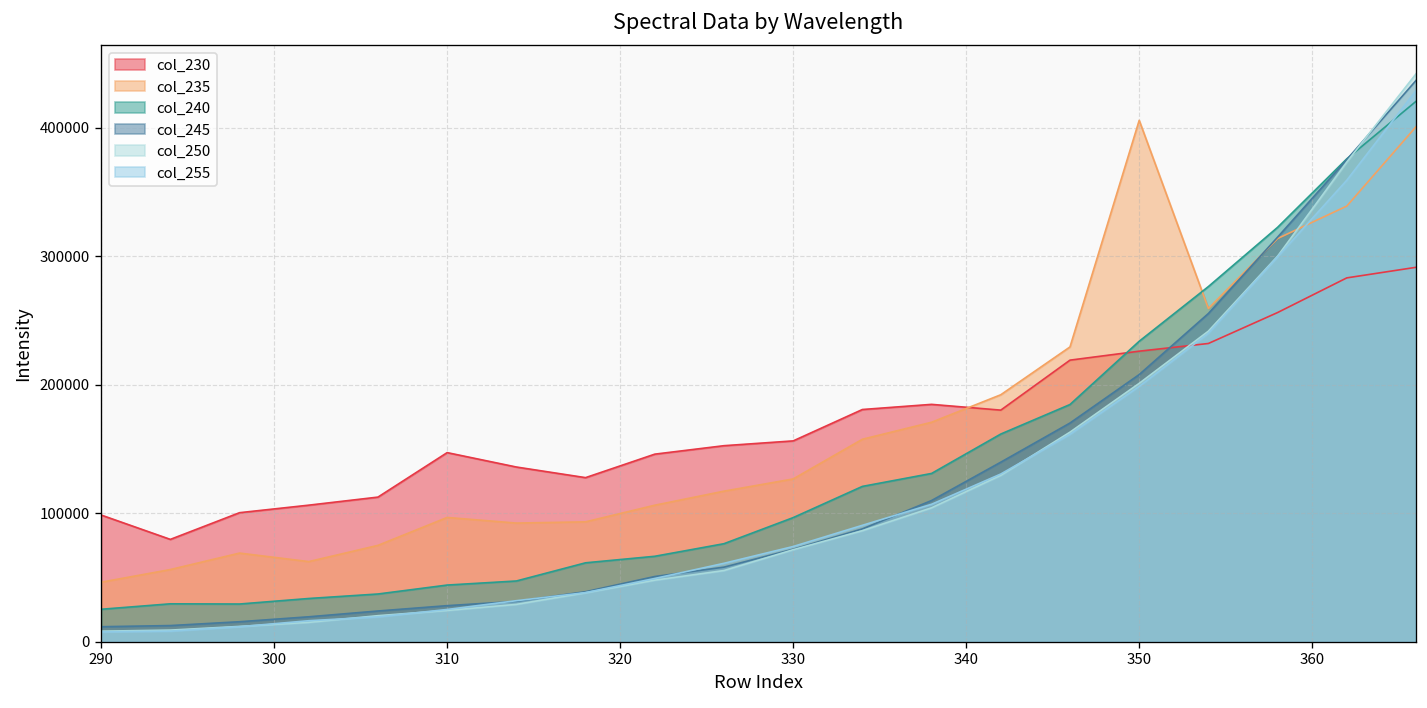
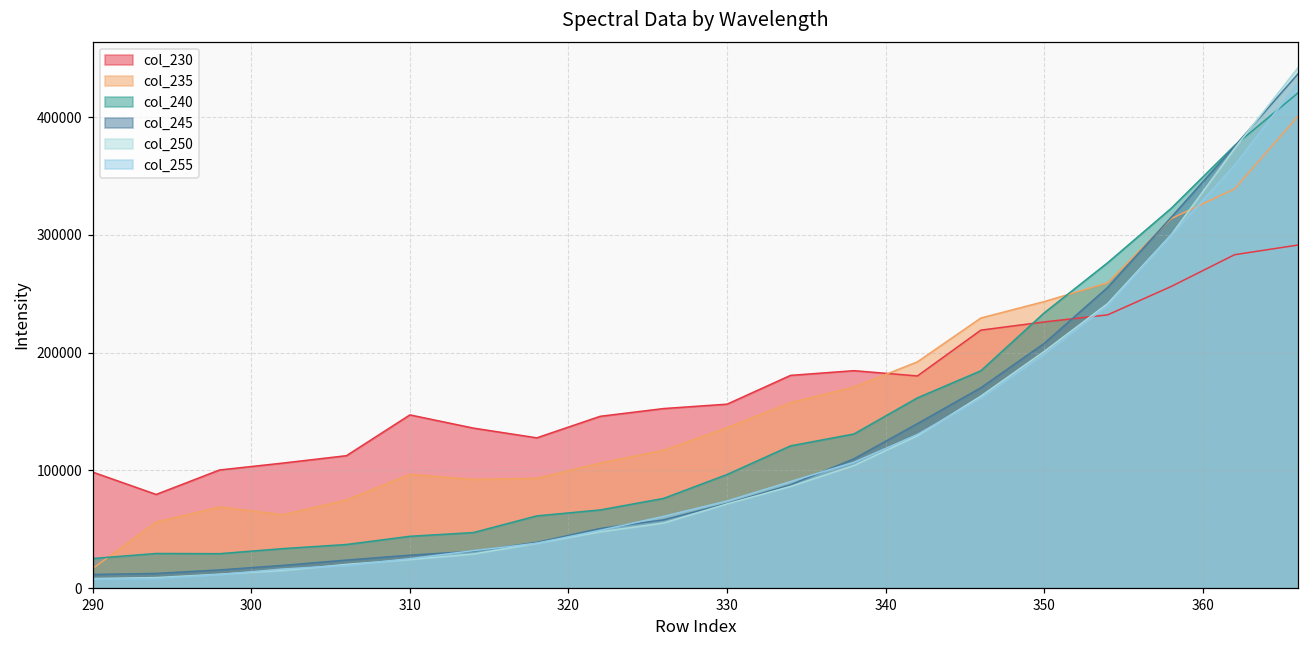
  {
    "col_230": {
      "290": 99000,
      "310": 147000,
      "330": 156000,
      "350": 226000
    },
    "col_235": {
-     "290": 46000,
+     "290": 17000,
      "310": 97000,
-     "330": 127000,
-     "350": 406000
+     "330": 136000,
+     "350": 243000
    }
  }
